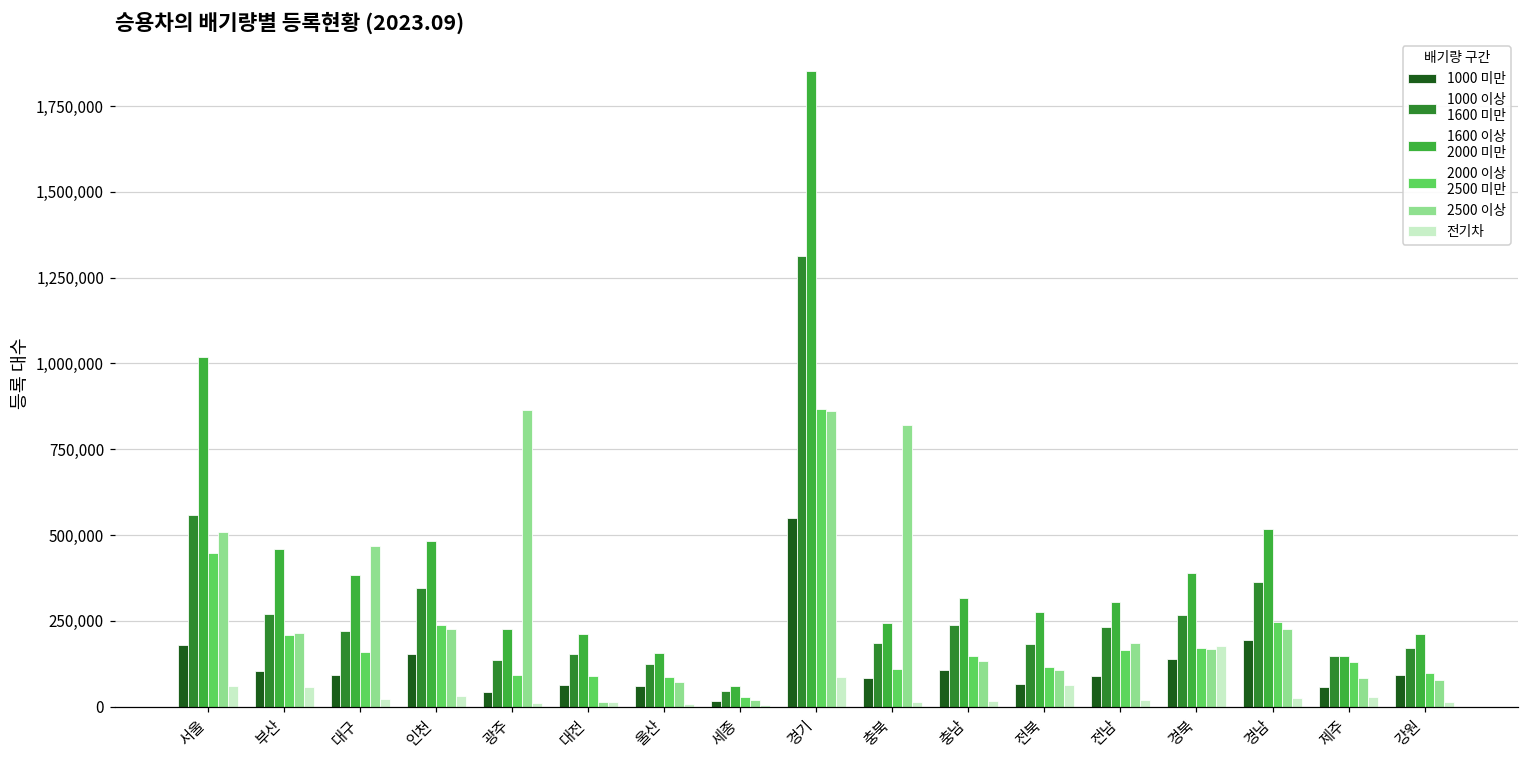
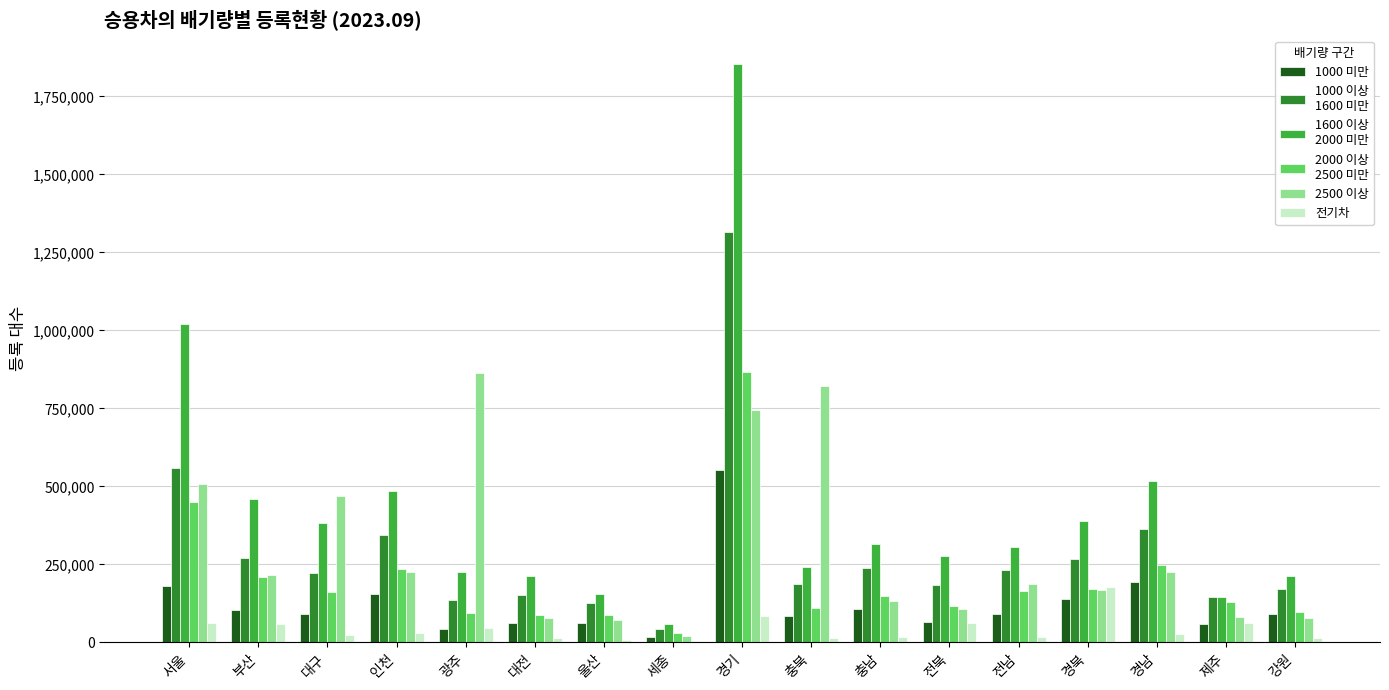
  {
    "2500 이상": {
      "서울": "510,000",
      "부산": "220,000",
      "대구": "470,000",
      "인천": "230,000",
      "광주": "860,000",
-     "대전": "10,000",
+     "대전": "80,000",
      "울산": "70,000",
      "세종": "20,000",
-     "경기": "860,000",
+     "경기": "740,000",
      "충북": "820,000",
      "충남": "130,000",
      "전북": "110,000",
      "전남": "190,000",
      "경북": "170,000",
      "경남": "230,000",
      "제주": "80,000",
      "강원": "80,000"
    },
    "전기차": {
      "서울": "60,000",
      "부산": "60,000",
      "대구": "20,000",
      "인천": "30,000",
-     "광주": "10,000",
+     "광주": "50,000",
      "대전": "10,000",
      "경기": "80,000",
      "충북": "10,000",
      "충남": "20,000",
      "전북": "60,000",
      "전남": "20,000",
      "경북": "180,000",
      "경남": "30,000",
-     "제주": "30,000",
+     "제주": "60,000",
      "강원": "10,000"
    }
  }
